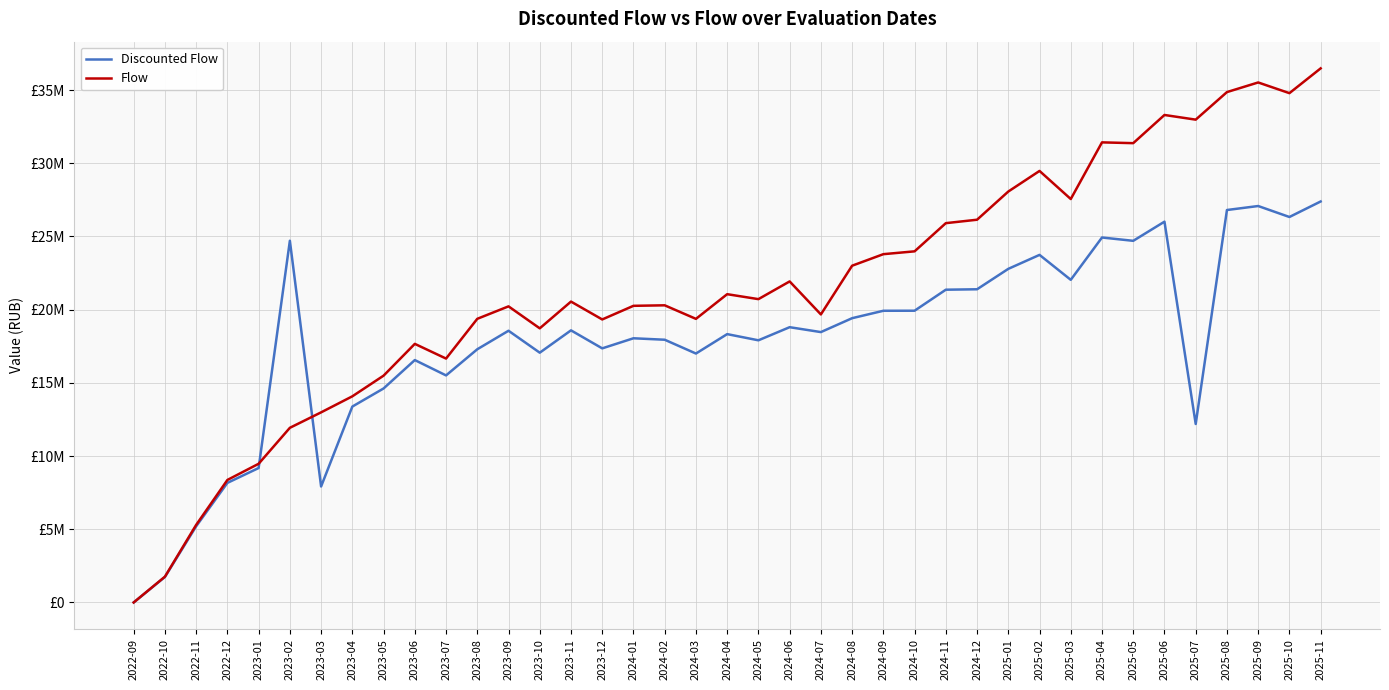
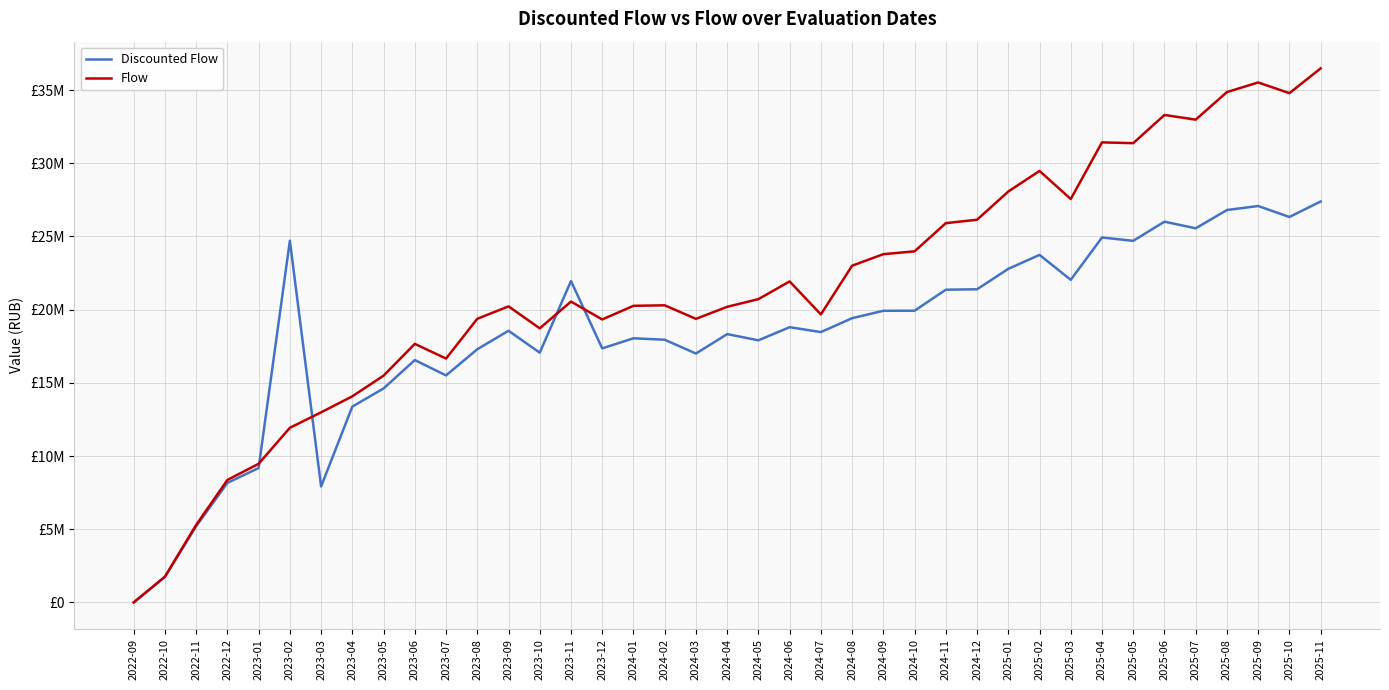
  {
    "Discounted Flow": {
      "2022-12": "£8200000",
      "2023-01": "£9200000",
      "2023-02": "£24700000",
      "2023-03": "£7900000",
      "2023-04": "£13400000",
      "2023-05": "£14600000",
      "2023-06": "£16600000",
      "2023-07": "£15500000",
      "2023-08": "£17300000",
      "2023-09": "£18600000",
      "2023-10": "£17100000",
-     "2023-11": "£18600000",
+     "2023-11": "£22000000",
      "2023-12": "£17400000",
      "2024-01": "£18000000",
      "2024-02": "£17900000",
      "2024-03": "£17000000",
      "2024-04": "£18300000",
      "2024-05": "£17900000",
      "2024-06": "£18800000",
      "2024-07": "£18500000",
      "2024-08": "£19400000",
      "2024-09": "£19900000",
      "2024-10": "£19900000",
      "2024-11": "£21400000",
      "2024-12": "£21400000",
      "2025-01": "£22800000",
      "2025-02": "£23700000",
      "2025-03": "£22000000",
      "2025-04": "£24900000",
      "2025-05": "£24700000",
      "2025-06": "£26000000",
-     "2025-07": "£12200000",
+     "2025-07": "£25600000",
      "2025-08": "£26800000",
      "2025-09": "£27100000",
      "2025-10": "£26300000",
      "2025-11": "£27400000"
    },
    "Flow": {
      "2022-12": "£8400000",
      "2023-01": "£9500000",
      "2023-02": "£11900000",
      "2023-03": "£13000000",
      "2023-04": "£14100000",
      "2023-05": "£15500000",
      "2023-06": "£17700000",
      "2023-07": "£16700000",
      "2023-08": "£19400000",
      "2023-09": "£20200000",
      "2023-10": "£18700000",
      "2023-11": "£20500000",
      "2023-12": "£19300000",
      "2024-01": "£20300000",
      "2024-02": "£20300000",
      "2024-03": "£19400000",
-     "2024-04": "£21100000",
+     "2024-04": "£20200000",
      "2024-05": "£20700000",
      "2024-06": "£21900000",
      "2024-07": "£19700000",
      "2024-08": "£23000000",
      "2024-09": "£23800000",
      "2024-10": "£24000000",
      "2024-11": "£25900000",
      "2024-12": "£26100000",
      "2025-01": "£28100000",
      "2025-02": "£29500000",
      "2025-03": "£27600000",
      "2025-04": "£31400000",
      "2025-05": "£31400000",
      "2025-06": "£33300000",
      "2025-07": "£33000000",
      "2025-08": "£34900000",
      "2025-09": "£35500000",
      "2025-10": "£34800000",
      "2025-11": "£36500000"
    }
  }
